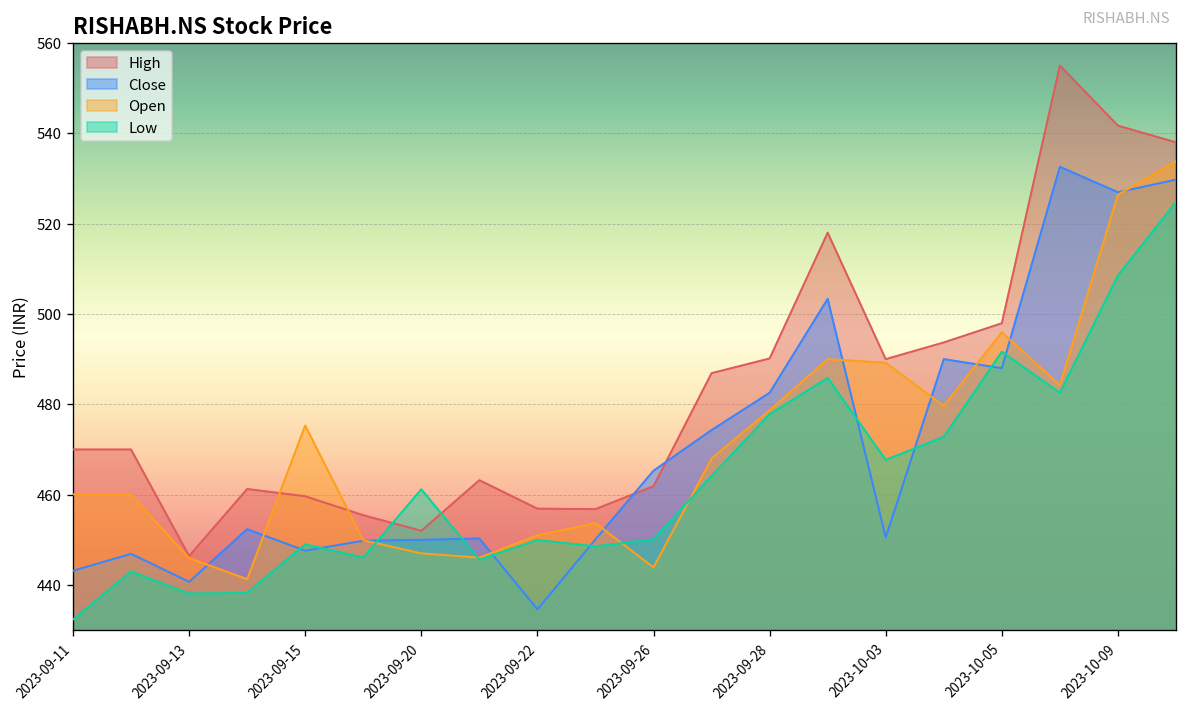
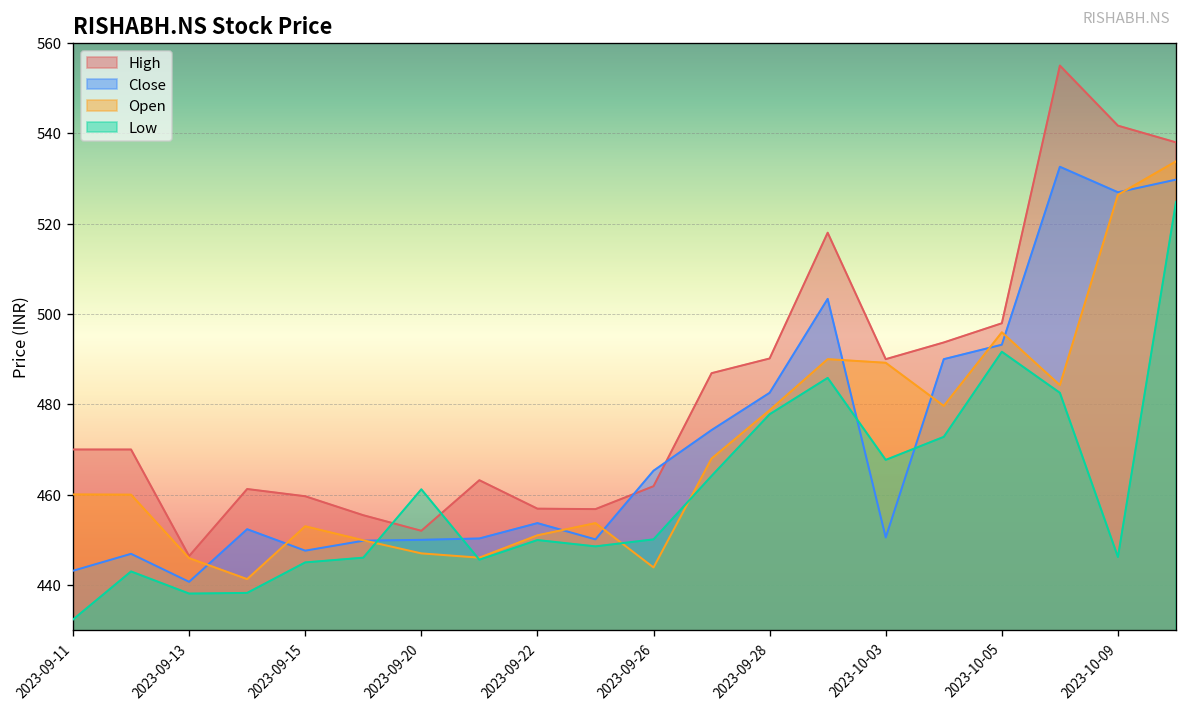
  {
    "High": {
      "2023-09-11": 470,
      "2023-09-15": 460,
      "2023-09-20": 452,
      "2023-09-22": 457,
      "2023-09-26": 462,
      "2023-09-28": 490,
      "2023-10-03": 490,
      "2023-10-05": 498,
      "2023-10-09": 542
    },
    "Close": {
      "2023-09-11": 443,
      "2023-09-13": 441,
      "2023-09-15": 448,
      "2023-09-20": 450,
-     "2023-09-22": 435,
+     "2023-09-22": 454,
      "2023-09-26": 465,
      "2023-09-28": 483,
      "2023-10-03": 451,
-     "2023-10-05": 488
+     "2023-10-05": 493
    },
    "Open": {
      "2023-09-11": 460,
-     "2023-09-15": 475,
+     "2023-09-15": 453,
      "2023-09-20": 447,
      "2023-09-22": 451,
      "2023-09-26": 444,
      "2023-09-28": 479,
      "2023-10-03": 489,
      "2023-10-05": 496
    },
    "Low": {
      "2023-09-11": 432,
      "2023-09-13": 438,
-     "2023-09-15": 449,
+     "2023-09-15": 445,
      "2023-09-20": 461,
      "2023-09-22": 450,
      "2023-09-26": 450,
      "2023-09-28": 478,
      "2023-10-03": 468,
      "2023-10-05": 492,
-     "2023-10-09": 509
+     "2023-10-09": 446
    }
  }
